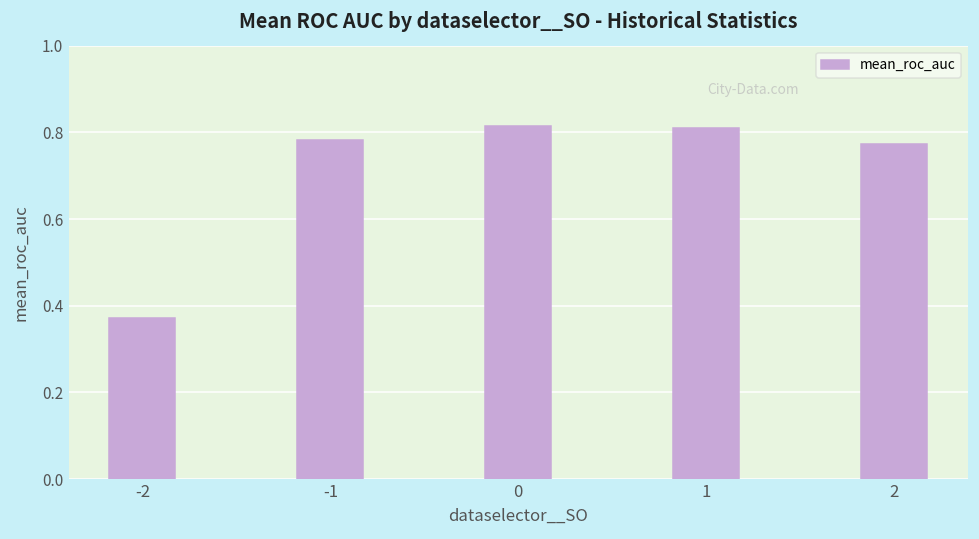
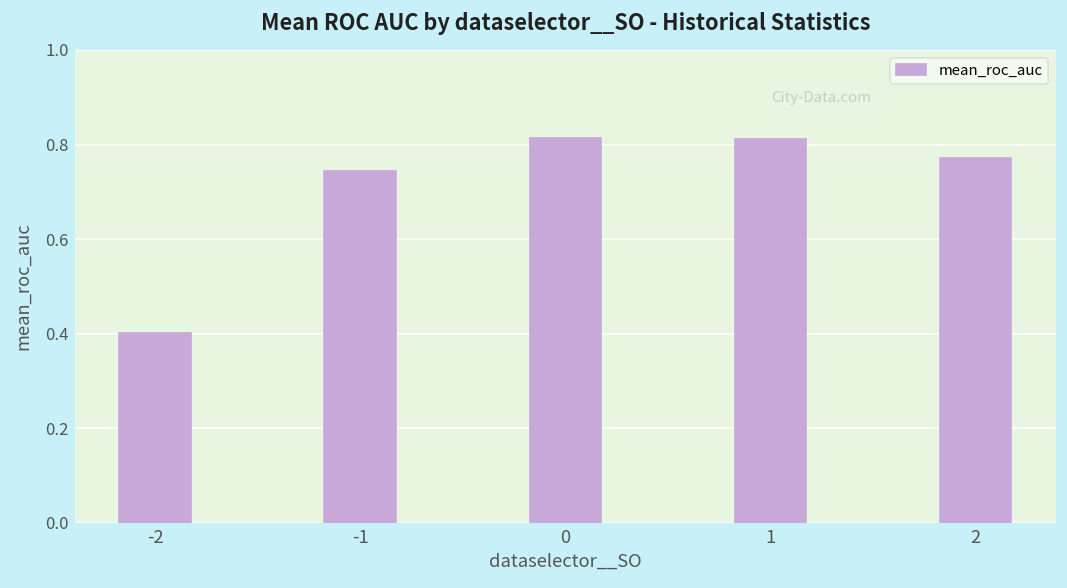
  {
-   "-2": 0.37,
-   "-1": 0.78,
+   "-2": 0.40,
+   "-1": 0.74,
    "0": 0.81,
    "1": 0.81,
    "2": 0.77
  }
